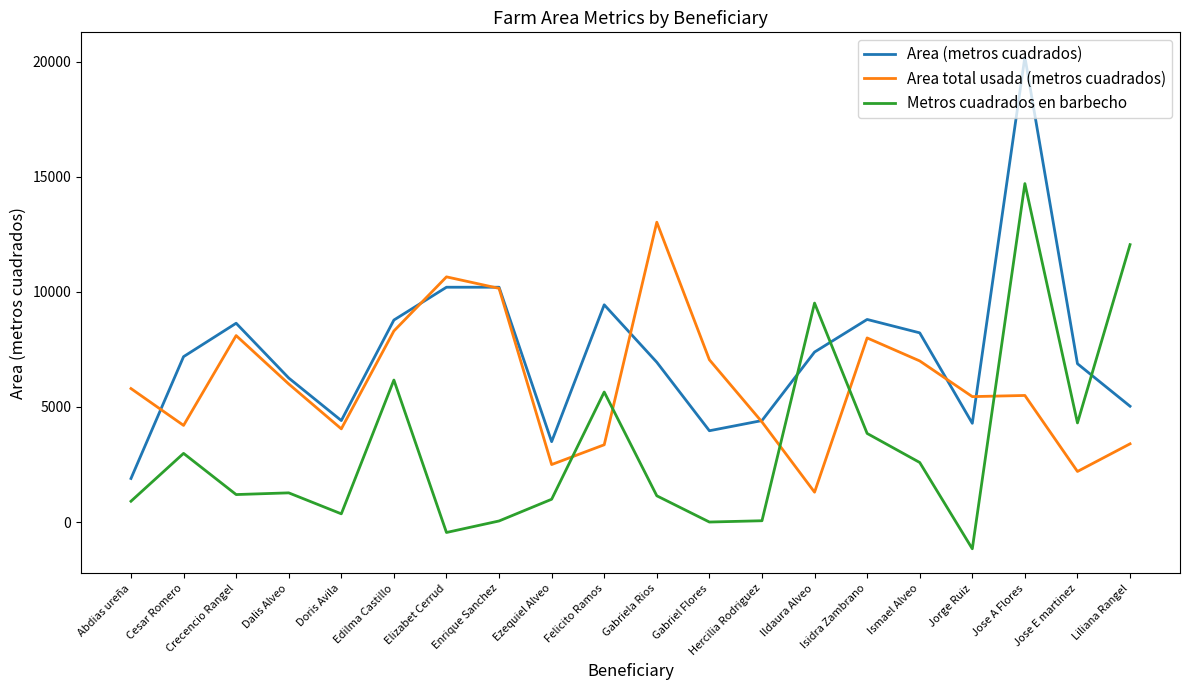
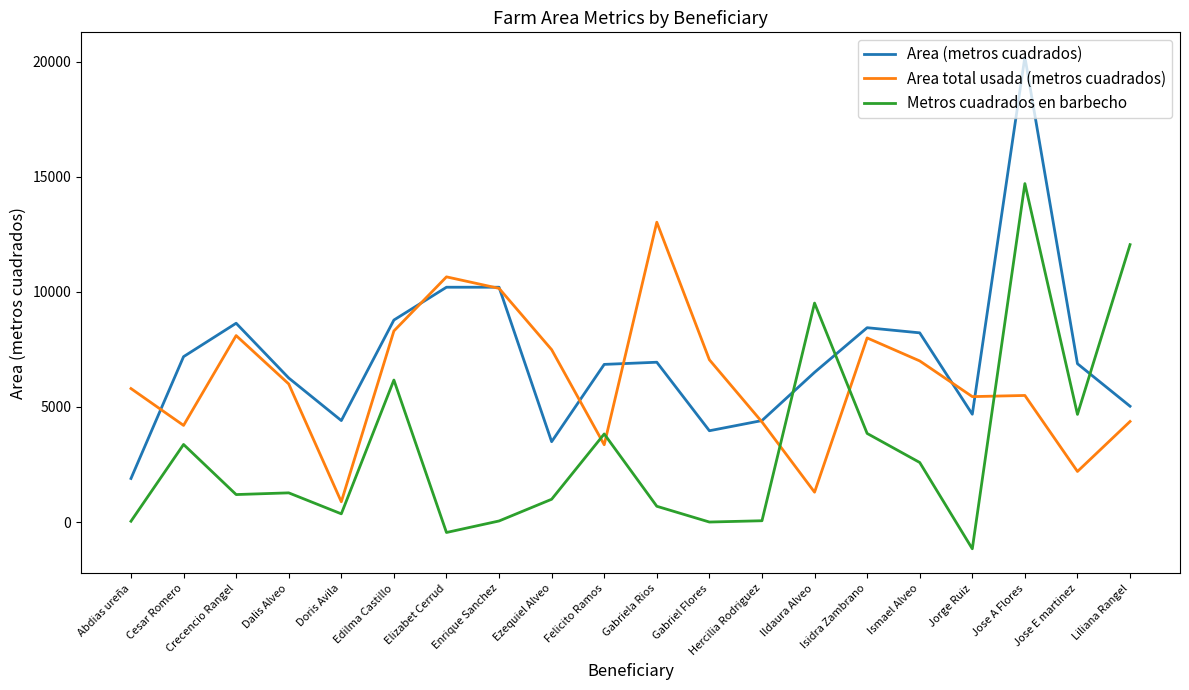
  {
    "Area (metros cuadrados)": {
      "Abdias ureña": 1900,
      "Cesar Romero": 7200,
      "Crecencio Rangel": 8600,
      "Dalis Alveo": 6300,
      "Doris Avila": 4400,
      "Edilma Castillo": 8800,
      "Elizabet Cerrud": 10200,
      "Ezequiel Alveo": 3500,
-     "Felicito Ramos": 9400,
+     "Felicito Ramos": 6800,
      "Gabriela Rios": 6900,
      "Gabriel Flores": 4000,
-     "Ildaura Alveo": 7400,
-     "Isidra Zambrano": 8800,
+     "Ildaura Alveo": 6500,
+     "Isidra Zambrano": 8400,
      "Ismael Alveo": 8200,
-     "Jorge Ruiz": 4300,
+     "Jorge Ruiz": 4700,
      "Jose E martinez": 6900,
      "Liliana Rangel": 5000
    },
    "Area total usada (metros cuadrados)": {
      "Abdias ureña": 5800,
      "Cesar Romero": 4200,
      "Crecencio Rangel": 8100,
      "Dalis Alveo": 6000,
-     "Doris Avila": 4100,
+     "Doris Avila": 900,
      "Edilma Castillo": 8300,
      "Elizabet Cerrud": 10700,
-     "Ezequiel Alveo": 2500,
+     "Ezequiel Alveo": 7500,
      "Felicito Ramos": 3400,
      "Gabriela Rios": 13000,
      "Gabriel Flores": 7100,
      "Ildaura Alveo": 1300,
      "Isidra Zambrano": 8000,
      "Ismael Alveo": 7000,
      "Jorge Ruiz": 5500,
      "Jose A Flores": 5500,
      "Jose E martinez": 2200,
-     "Liliana Rangel": 3400
+     "Liliana Rangel": 4400
    },
    "Metros cuadrados en barbecho": {
-     "Abdias ureña": 900,
-     "Cesar Romero": 3000,
+     "Abdias ureña": 0,
+     "Cesar Romero": 3400,
      "Crecencio Rangel": 1200,
      "Dalis Alveo": 1300,
      "Doris Avila": 400,
      "Edilma Castillo": 6200,
      "Elizabet Cerrud": -500,
      "Enrique Sanchez": 100,
      "Ezequiel Alveo": 1000,
-     "Felicito Ramos": 5600,
-     "Gabriela Rios": 1100,
+     "Felicito Ramos": 3800,
+     "Gabriela Rios": 700,
      "Gabriel Flores": 0,
      "Hercilia Rodriguez": 100,
      "Ildaura Alveo": 9500,
      "Isidra Zambrano": 3900,
      "Ismael Alveo": 2600,
      "Jorge Ruiz": -1200,
      "Jose A Flores": 14700,
-     "Jose E martinez": 4300,
+     "Jose E martinez": 4700,
      "Liliana Rangel": 12000
    }
  }
